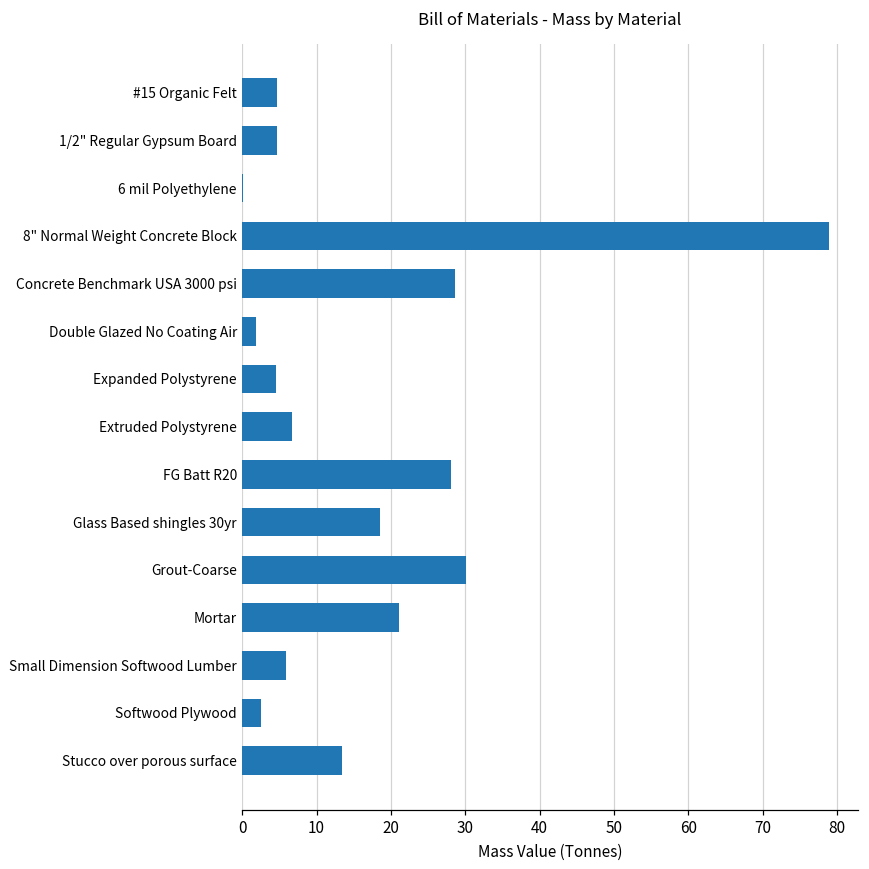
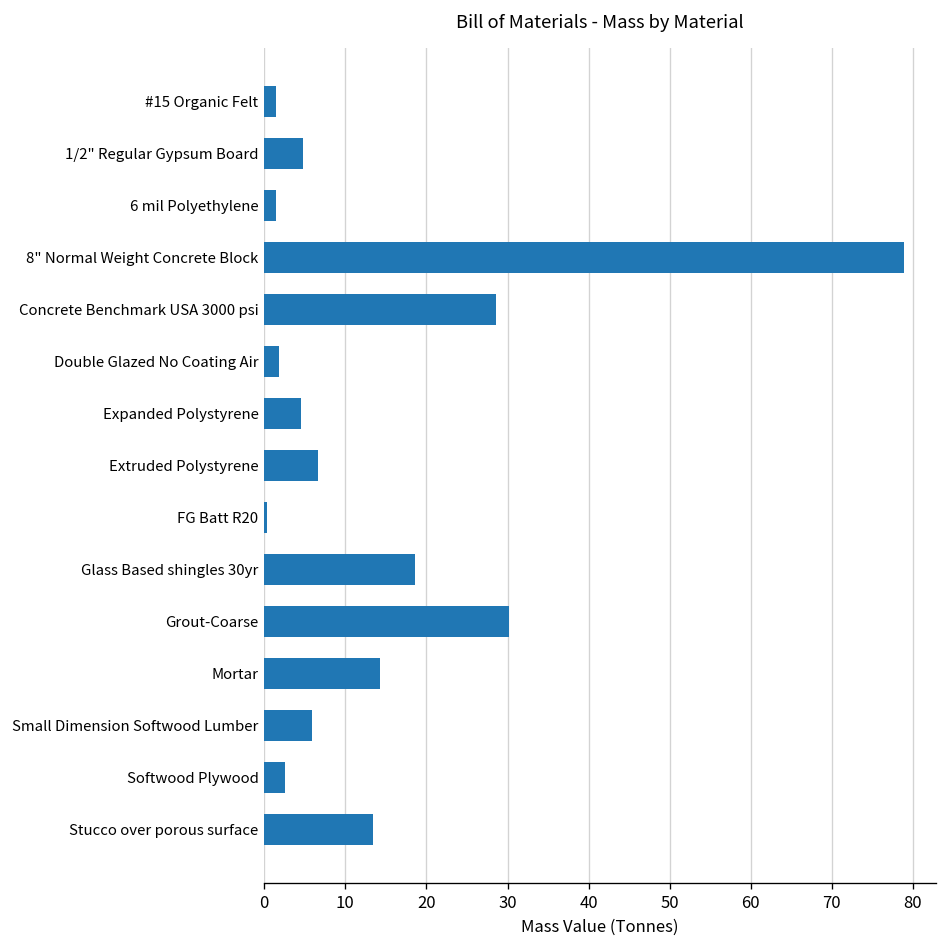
  {
-   "#15 Organic Felt": 5,
+   "#15 Organic Felt": 1,
    "1/2\" Regular Gypsum Board": 5,
-   "6 mil Polyethylene": 0,
+   "6 mil Polyethylene": 1,
    "8\" Normal Weight Concrete Block": 79,
    "Concrete Benchmark USA 3000 psi": 29,
    "Double Glazed No Coating Air": 2,
    "Expanded Polystyrene": 5,
    "Extruded Polystyrene": 7,
-   "FG Batt R20": 28,
+   "FG Batt R20": 0,
    "Glass Based shingles 30yr": 19,
    "Grout-Coarse": 30,
-   "Mortar": 21,
+   "Mortar": 14,
    "Small Dimension Softwood Lumber": 6,
    "Softwood Plywood": 3,
    "Stucco over porous surface": 13
  }
